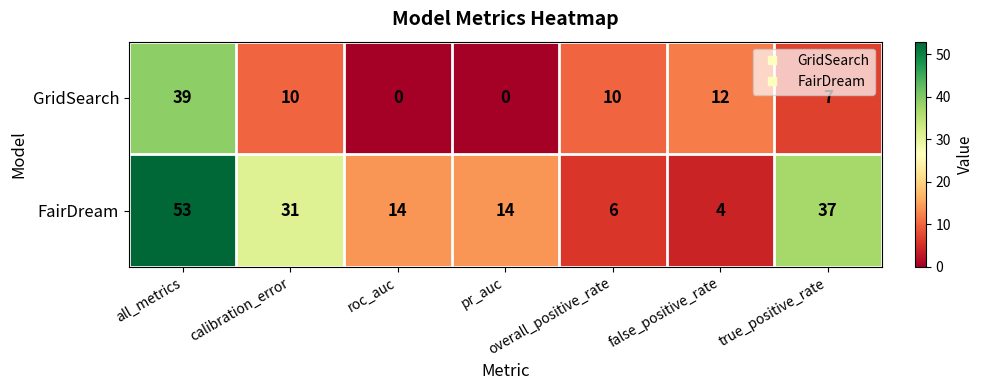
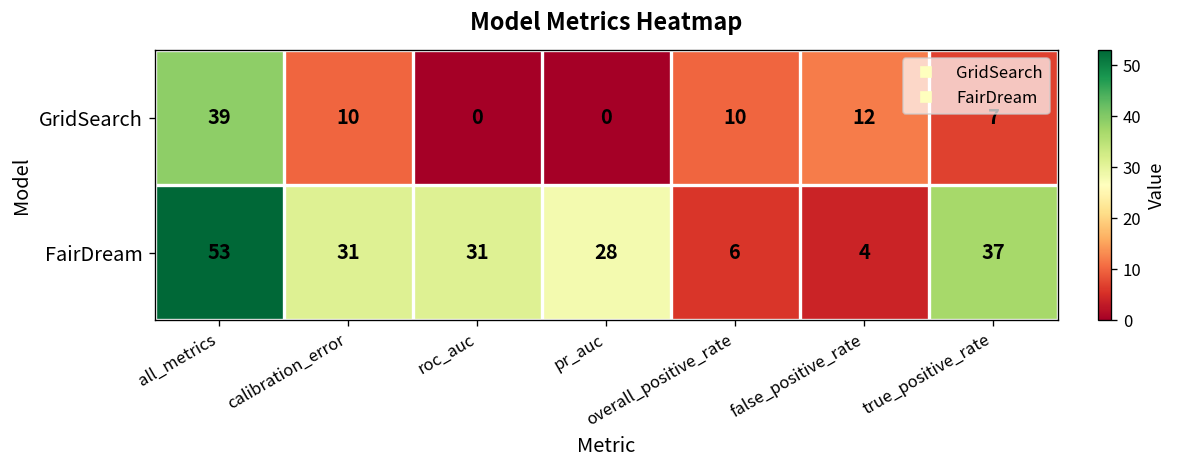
  {
    "GridSearch": {
      "all_metrics": 39,
      "calibration_error": 10,
      "roc_auc": 0,
      "pr_auc": 0,
      "overall_positive_rate": 10,
      "false_positive_rate": 12
    },
    "FairDream": {
      "all_metrics": 53,
      "calibration_error": 31,
-     "roc_auc": 14,
-     "pr_auc": 14,
+     "roc_auc": 31,
+     "pr_auc": 28,
      "overall_positive_rate": 6,
      "false_positive_rate": 4,
      "true_positive_rate": 37
    }
  }
